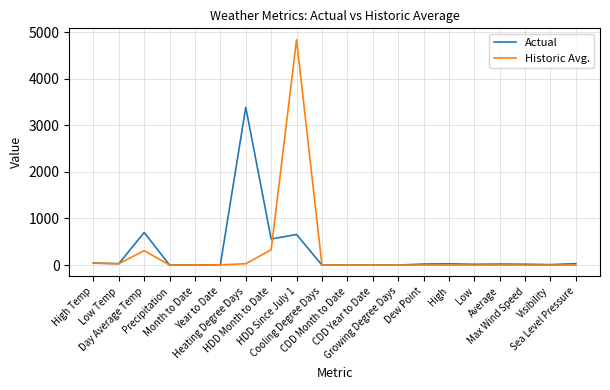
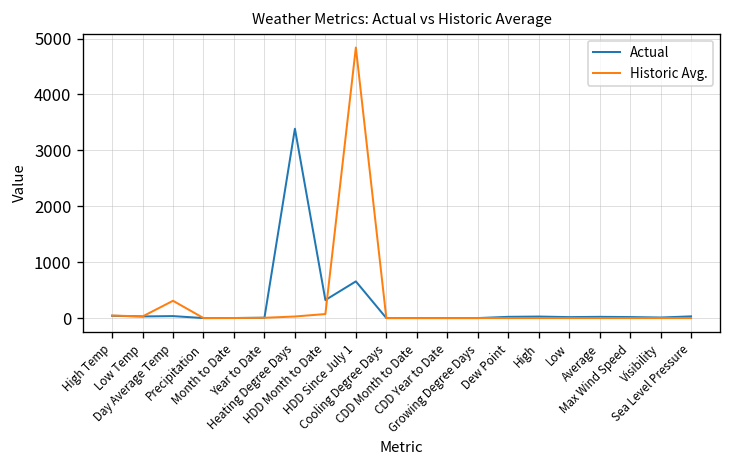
  {
    "Actual": {
-     "Day Average Temp": 700,
+     "Day Average Temp": 0,
      "Heating Degree Days": 3400,
-     "HDD Month to Date": 600,
+     "HDD Month to Date": 300,
      "HDD Since July 1": 700
    },
    "Historic Avg.": {
      "Day Average Temp": 300,
      "Heating Degree Days": 0,
-     "HDD Month to Date": 300,
+     "HDD Month to Date": 100,
      "HDD Since July 1": 4800
    }
  }
